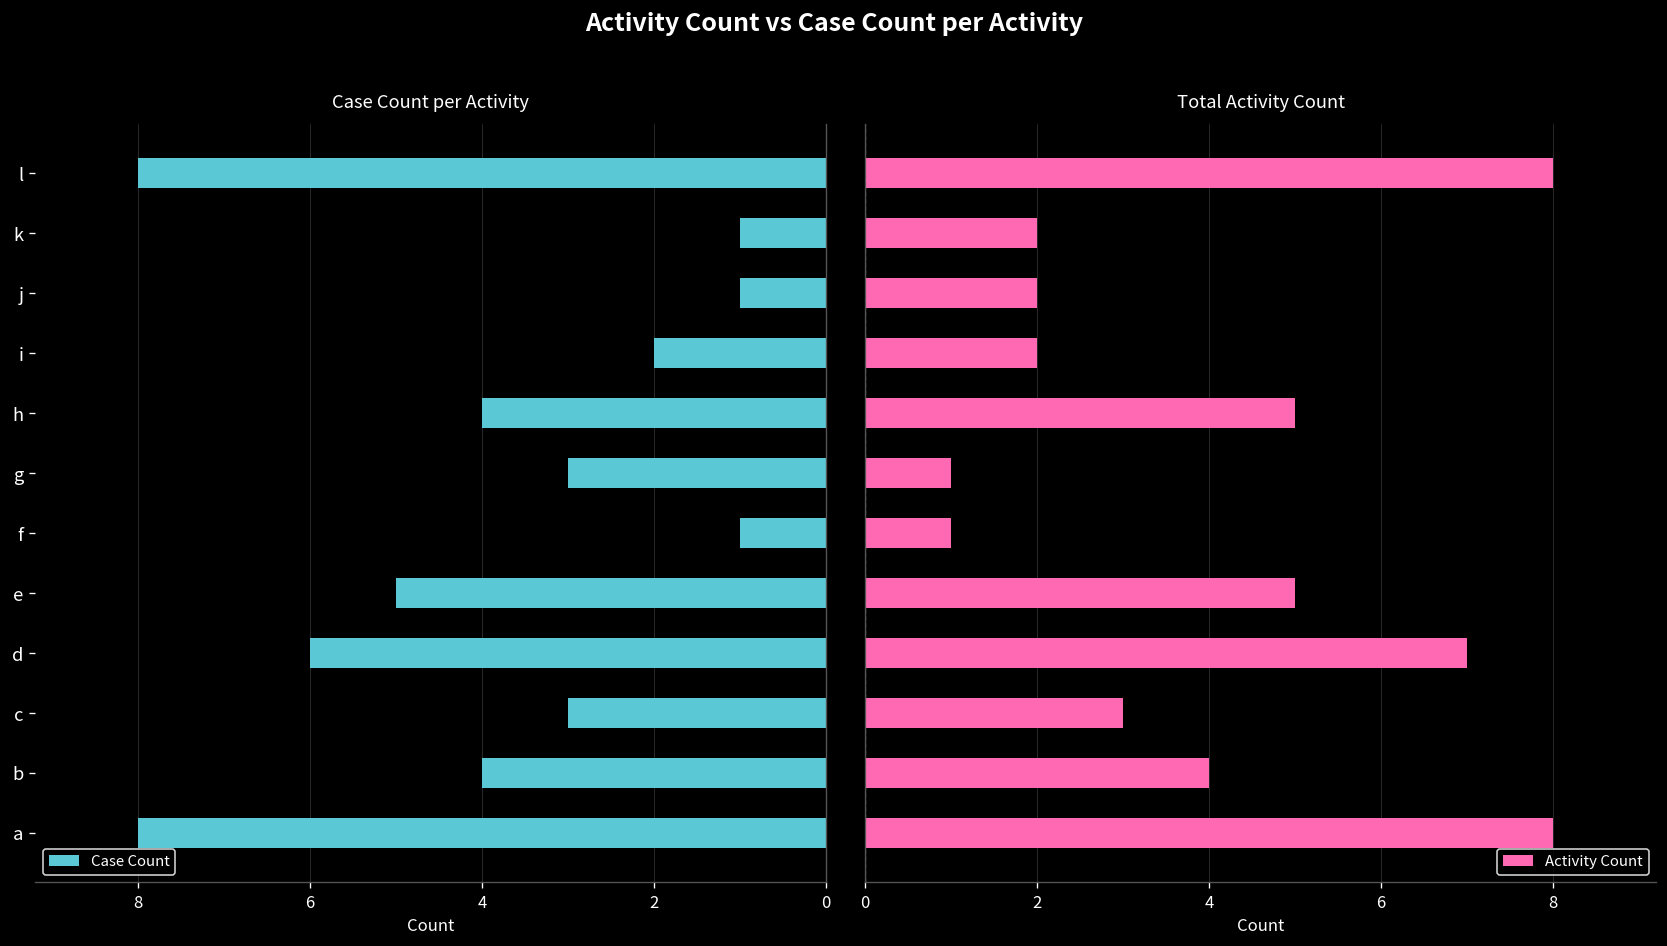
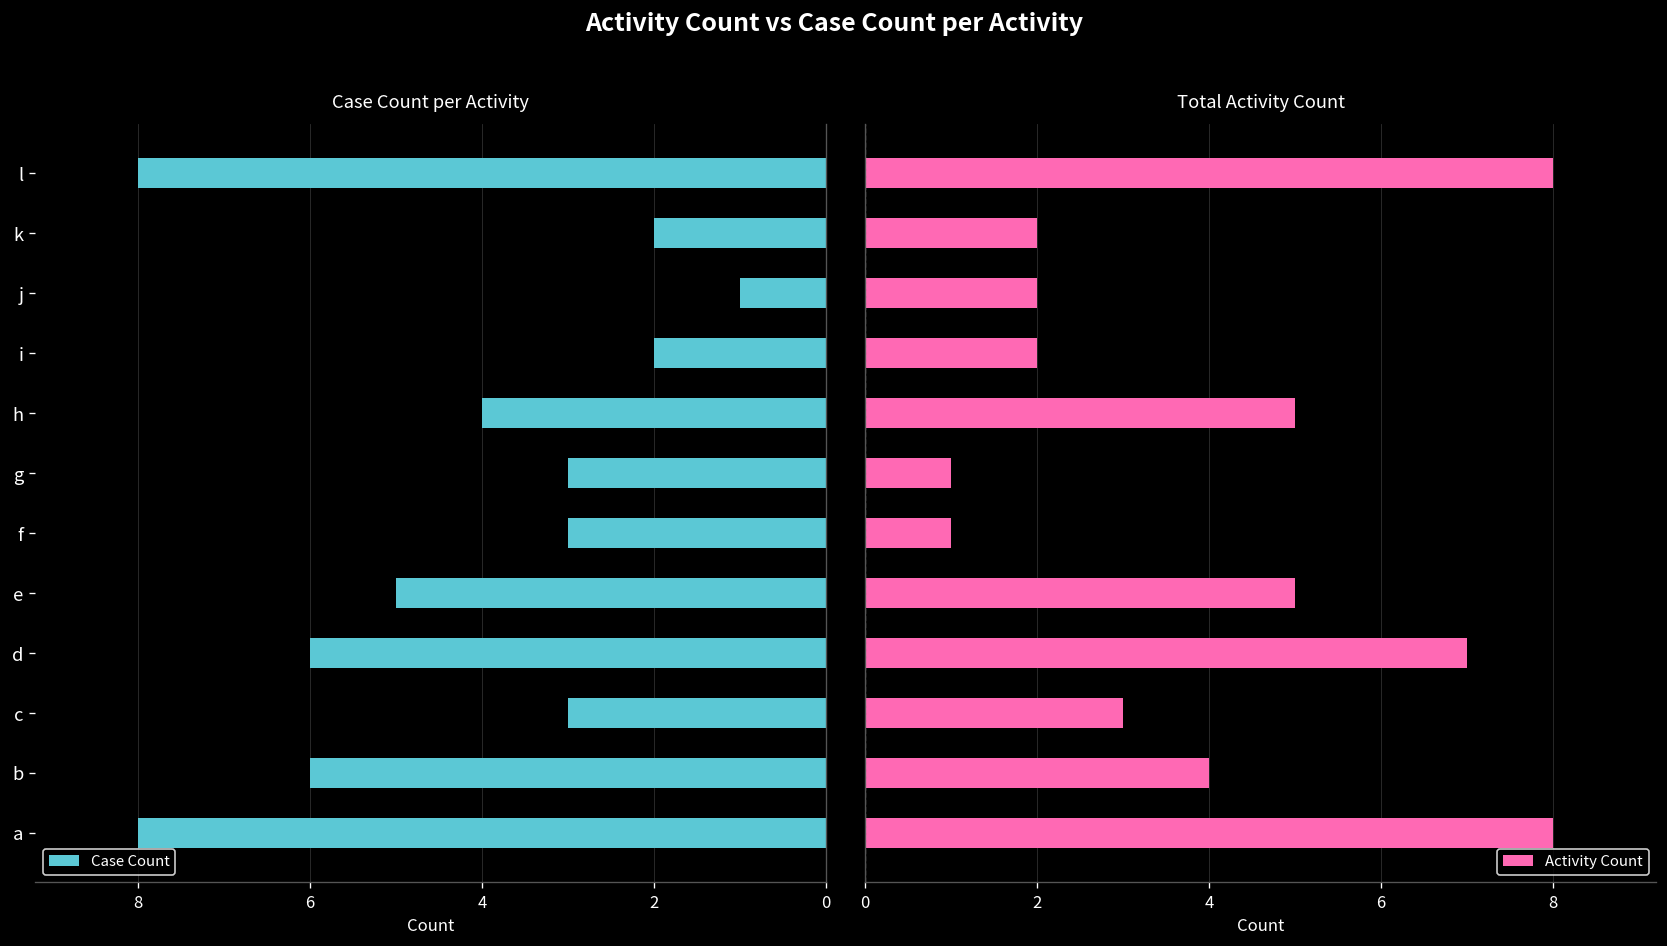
  {
    "Case Count per Activity": {
      "l": 8,
-     "k": 1,
+     "k": 2,
      "j": 1,
      "i": 2,
      "h": 4,
      "g": 3,
-     "f": 1,
+     "f": 3,
      "e": 5,
      "d": 6,
      "c": 3,
-     "b": 4,
+     "b": 6,
      "a": 8
    }
  }
